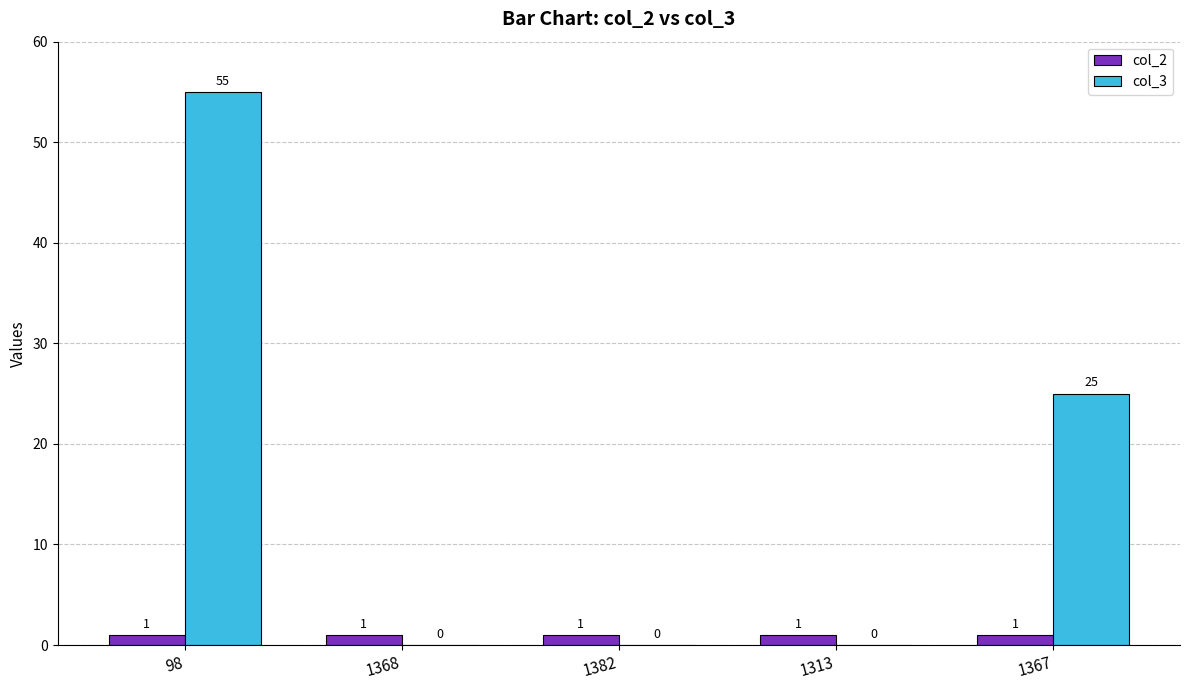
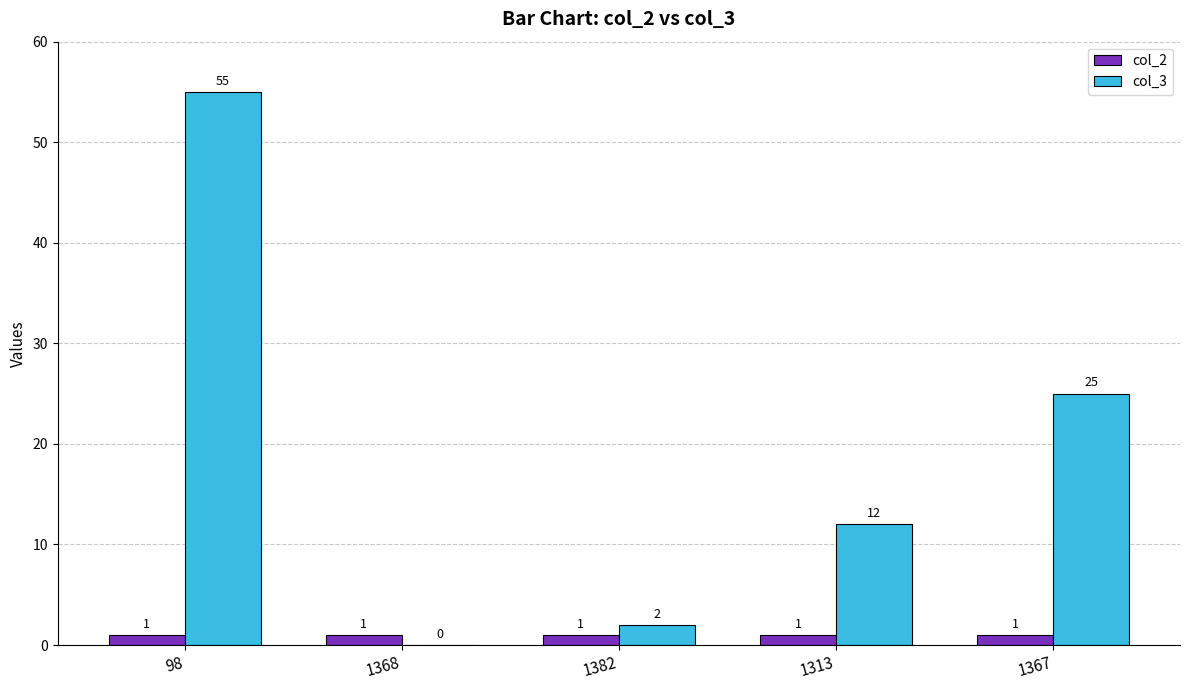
  {
    "col_2": {
      "98": 1,
      "1368": 1,
      "1382": 1,
      "1313": 1,
      "1367": 1
    },
    "col_3": {
      "98": 55,
      "1368": 0,
-     "1382": 0,
-     "1313": 0,
+     "1382": 2,
+     "1313": 12,
      "1367": 25
    }
  }
